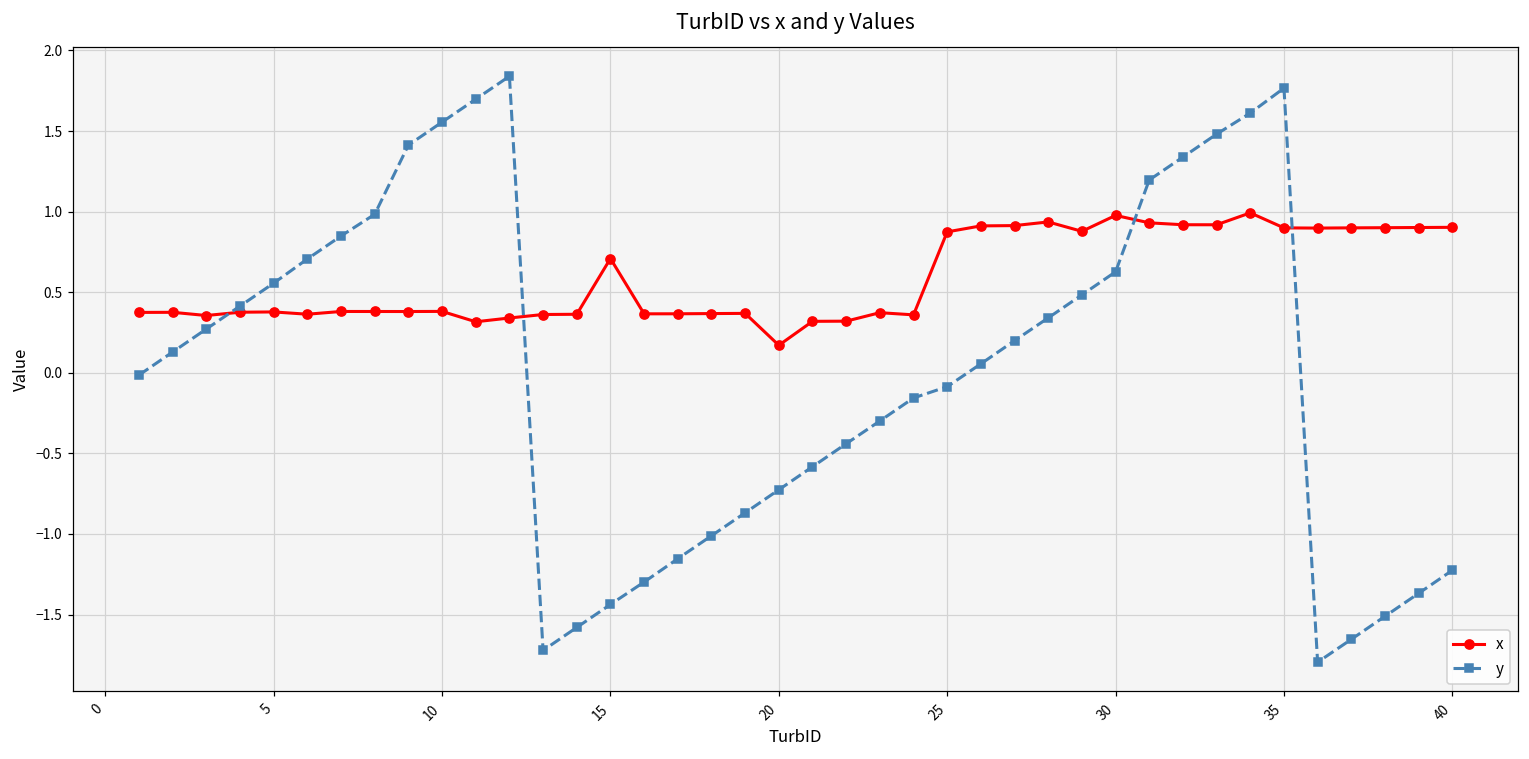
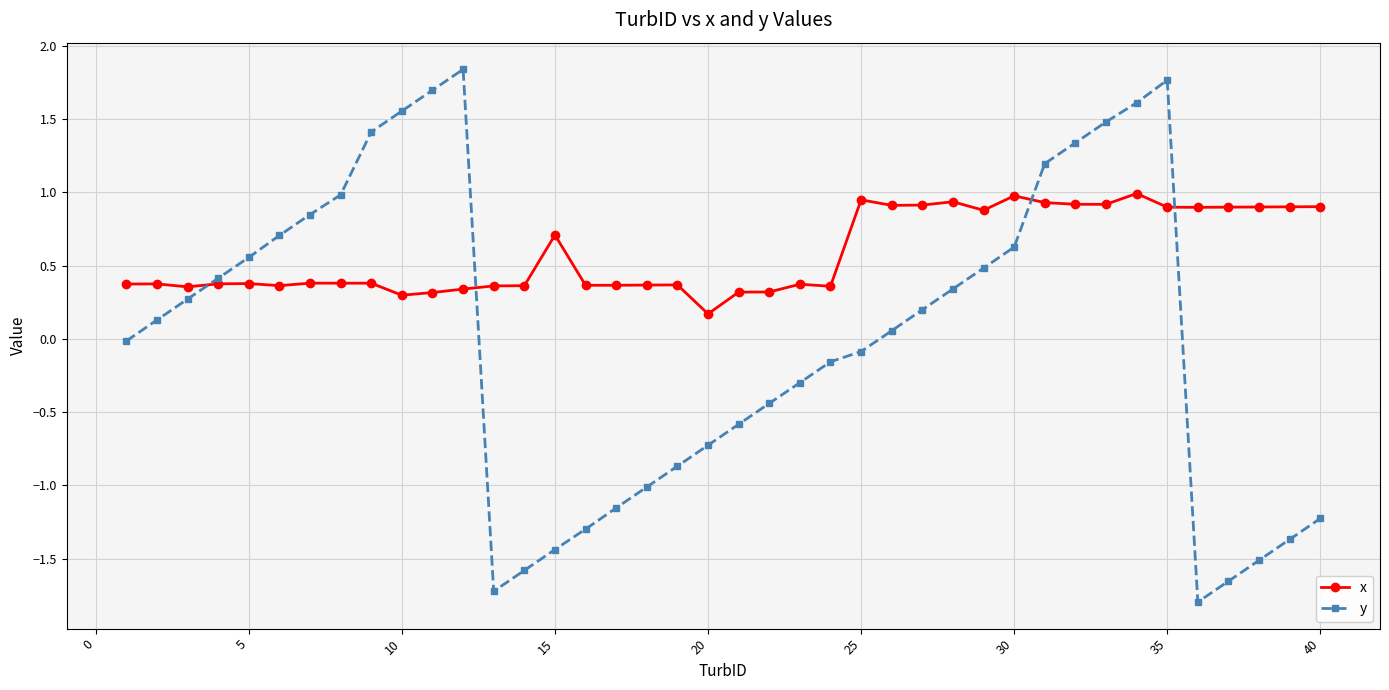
  {
    "x": {
      "5": 0.38,
-     "10": 0.38,
+     "10": 0.30,
      "15": 0.71,
      "20": 0.17,
-     "25": 0.87,
+     "25": 0.95,
      "30": 0.98,
      "35": 0.90,
      "40": 0.90
    },
    "y": {
      "5": 0.56,
      "10": 1.56,
      "15": -1.44,
      "20": -0.73,
      "25": -0.09,
      "30": 0.63,
      "35": 1.77,
      "40": -1.23
    }
  }
